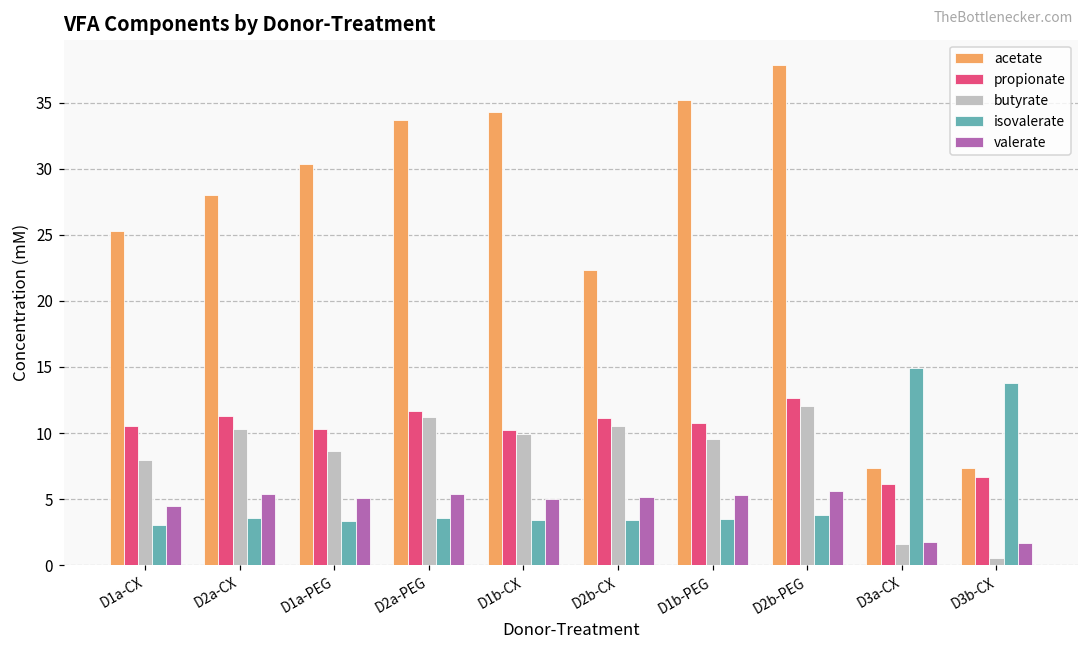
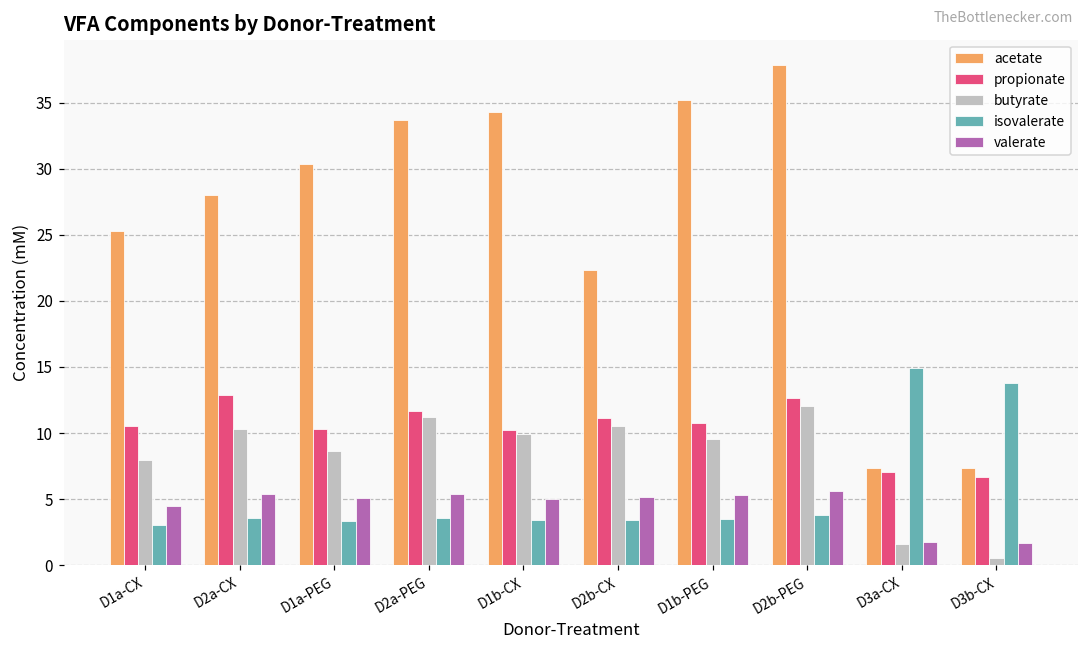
  {
    "acetate": {
      "D1a-CX": 25.3,
      "D2a-CX": 28.0,
      "D1a-PEG": 30.4,
      "D2a-PEG": 33.7,
      "D1b-CX": 34.3,
      "D2b-CX": 22.3,
      "D1b-PEG": 35.2,
      "D2b-PEG": 37.9,
      "D3a-CX": 7.3,
      "D3b-CX": 7.3
    },
    "propionate": {
      "D1a-CX": 10.5,
-     "D2a-CX": 11.2,
+     "D2a-CX": 12.9,
      "D1a-PEG": 10.3,
      "D2a-PEG": 11.7,
      "D1b-CX": 10.2,
      "D2b-CX": 11.1,
      "D1b-PEG": 10.8,
      "D2b-PEG": 12.6,
-     "D3a-CX": 6.1,
+     "D3a-CX": 7.0,
      "D3b-CX": 6.6
    },
    "butyrate": {
      "D1a-CX": 8.0,
      "D2a-CX": 10.3,
      "D1a-PEG": 8.6,
      "D2a-PEG": 11.2,
      "D1b-CX": 9.9,
      "D2b-CX": 10.5,
      "D1b-PEG": 9.5,
      "D2b-PEG": 12.0,
      "D3a-CX": 1.6,
      "D3b-CX": 0.5
    },
    "isovalerate": {
      "D1a-CX": 3.0,
      "D2a-CX": 3.5,
      "D1a-PEG": 3.3,
      "D2a-PEG": 3.6,
      "D1b-CX": 3.4,
      "D2b-CX": 3.4,
      "D1b-PEG": 3.5,
      "D2b-PEG": 3.8,
      "D3a-CX": 14.9,
      "D3b-CX": 13.8
    },
    "valerate": {
      "D1a-CX": 4.5,
      "D2a-CX": 5.4,
      "D1a-PEG": 5.1,
      "D2a-PEG": 5.3,
      "D1b-CX": 5.0,
      "D2b-CX": 5.1,
      "D1b-PEG": 5.3,
      "D2b-PEG": 5.6,
      "D3a-CX": 1.7,
      "D3b-CX": 1.6
    }
  }
